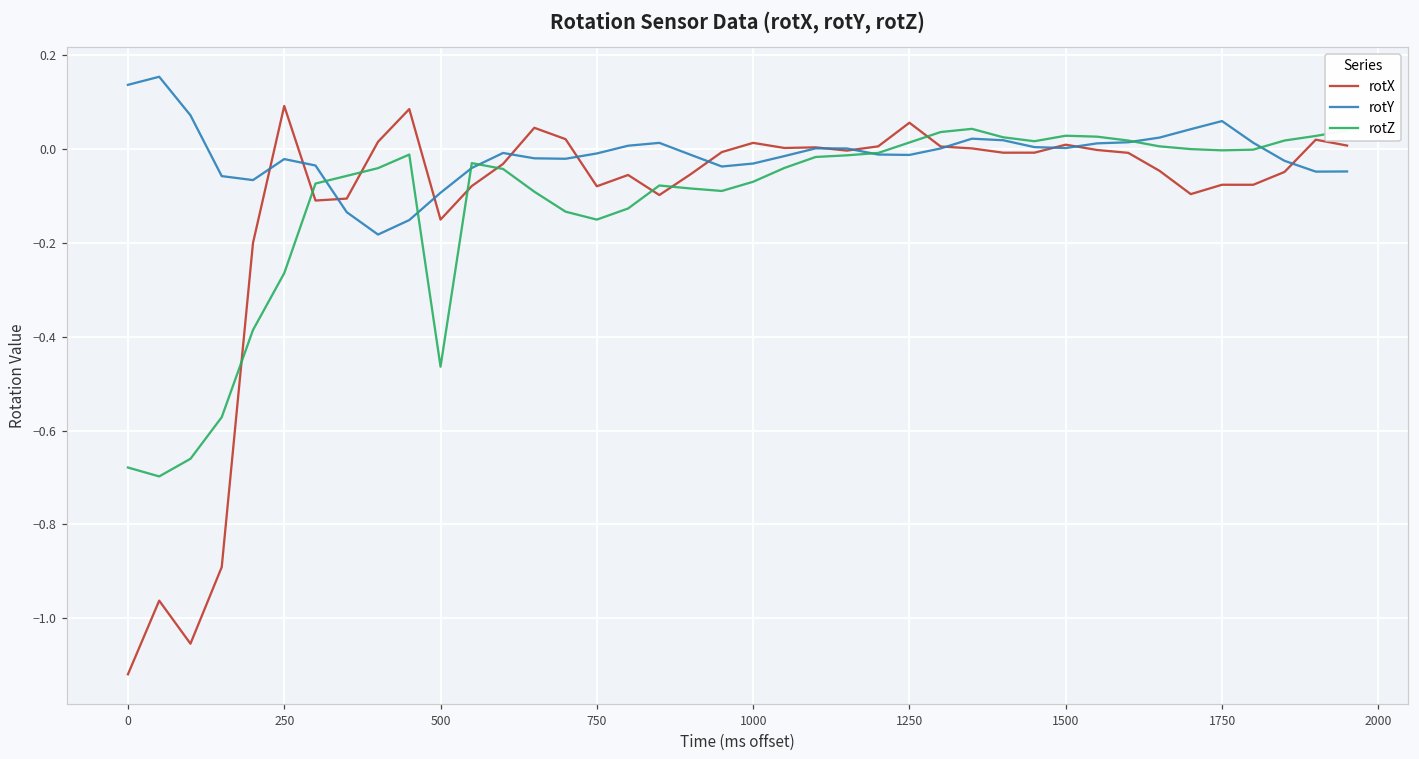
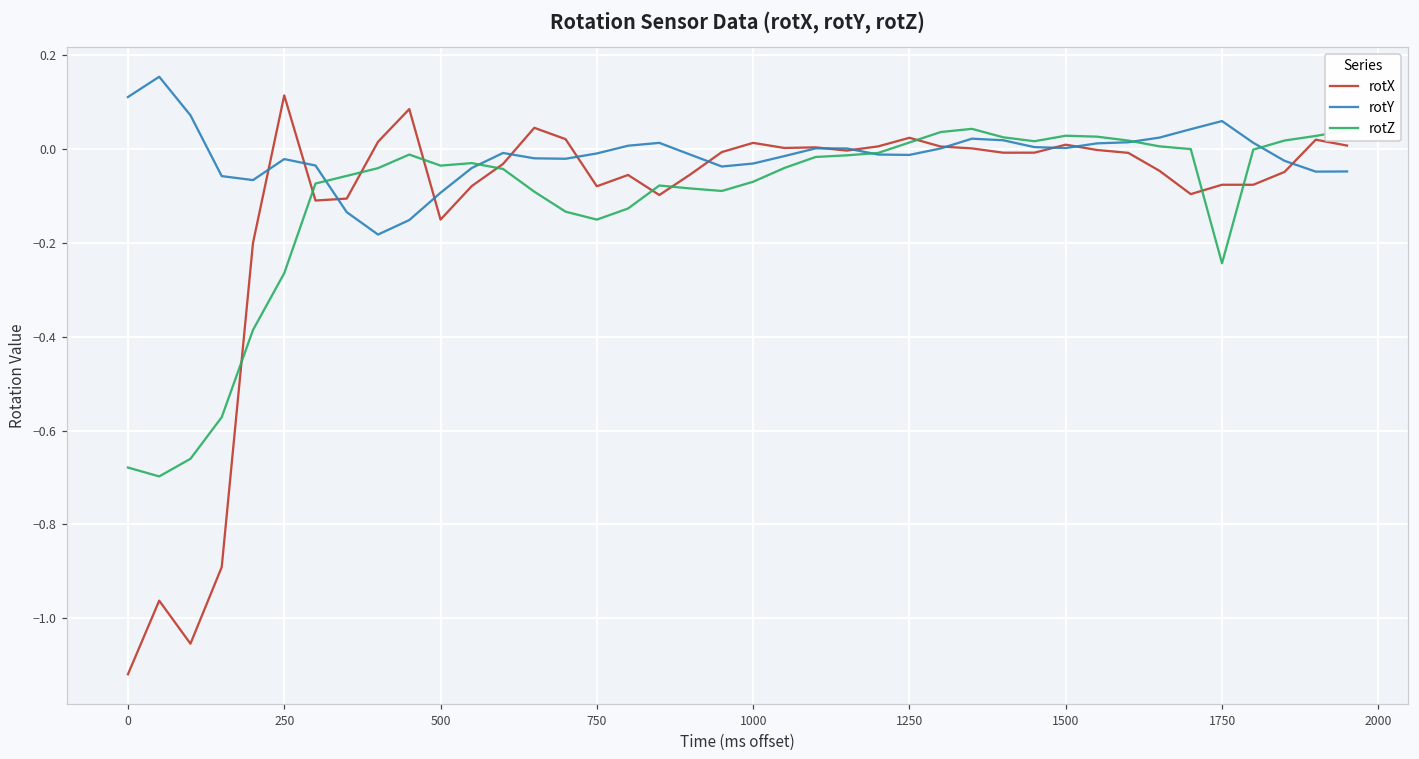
  {
    "rotX": {
      "0": -1.12,
-     "250": 0.09,
+     "250": 0.11,
      "500": -0.15,
      "750": -0.08,
      "1000": 0.01,
-     "1250": 0.06,
+     "1250": 0.02,
      "1500": 0.01,
      "1750": -0.08
    },
    "rotY": {
-     "0": 0.14,
+     "0": 0.11,
      "250": -0.02,
      "500": -0.09,
      "750": -0.01,
      "1000": -0.03,
      "1250": -0.01,
      "1500": 0.00,
      "1750": 0.06
    },
    "rotZ": {
      "0": -0.68,
      "250": -0.26,
-     "500": -0.46,
+     "500": -0.04,
      "750": -0.15,
      "1000": -0.07,
      "1250": 0.01,
      "1500": 0.03,
-     "1750": 0.00
+     "1750": -0.24
    }
  }
